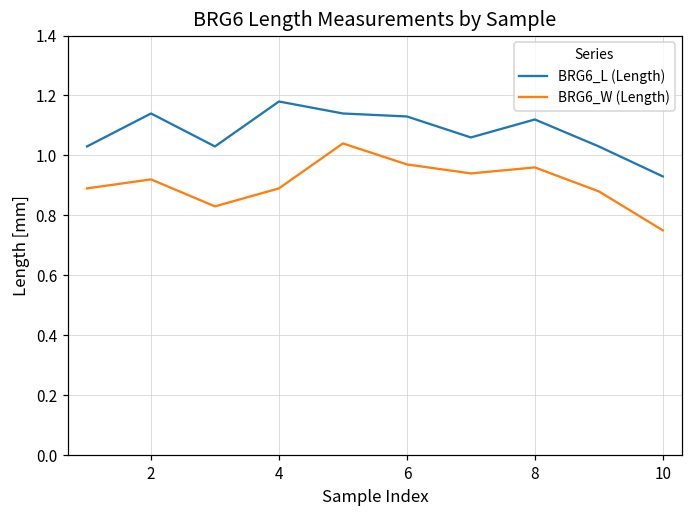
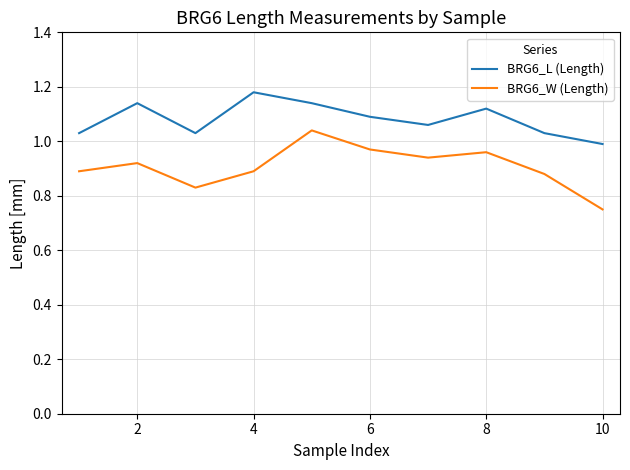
  {
    "BRG6_L (Length)": {
      "2": 1.14,
      "4": 1.18,
-     "6": 1.13,
+     "6": 1.09,
      "8": 1.12,
-     "10": 0.93
+     "10": 0.99
    },
    "BRG6_W (Length)": {
      "2": 0.92,
      "4": 0.89,
      "6": 0.97,
      "8": 0.96,
      "10": 0.75
    }
  }
